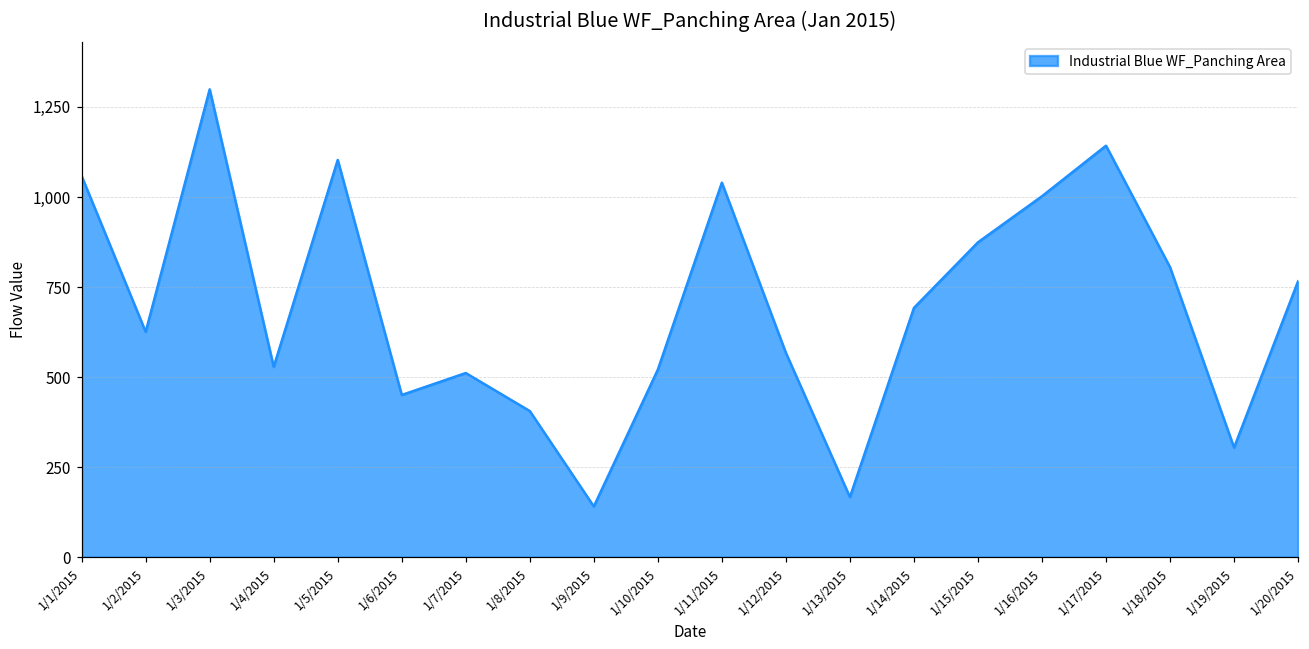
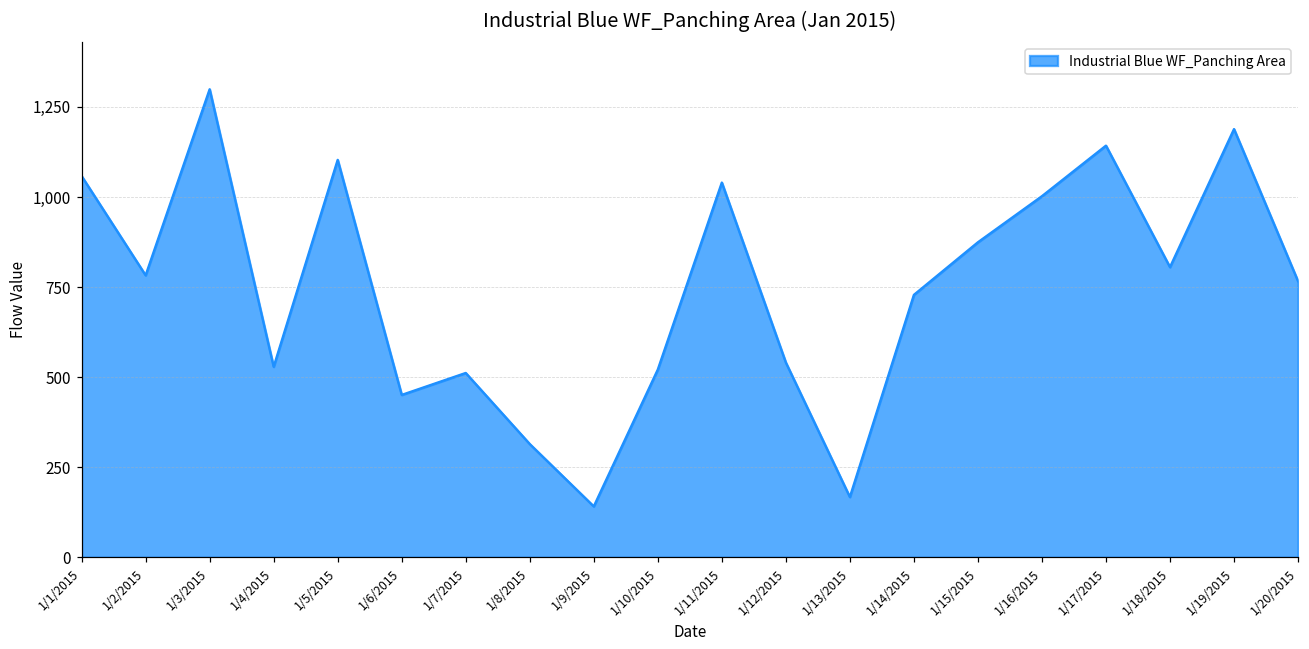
  {
    "1/1/2015": "1,060",
-   "1/2/2015": "630",
+   "1/2/2015": "780",
    "1/3/2015": "1,300",
    "1/4/2015": "530",
    "1/5/2015": "1,100",
    "1/6/2015": "450",
    "1/7/2015": "510",
-   "1/8/2015": "410",
+   "1/8/2015": "310",
    "1/9/2015": "140",
    "1/10/2015": "520",
    "1/11/2015": "1,040",
-   "1/12/2015": "570",
+   "1/12/2015": "540",
    "1/13/2015": "170",
-   "1/14/2015": "690",
+   "1/14/2015": "730",
    "1/15/2015": "870",
    "1/16/2015": "1,000",
    "1/17/2015": "1,140",
    "1/18/2015": "810",
-   "1/19/2015": "300",
+   "1/19/2015": "1,190",
    "1/20/2015": "770"
  }
